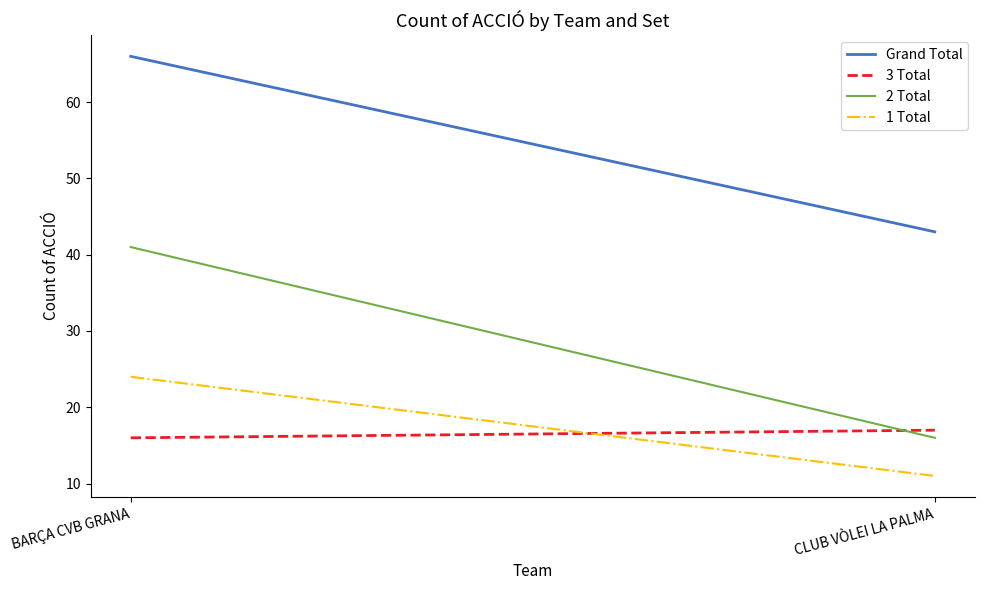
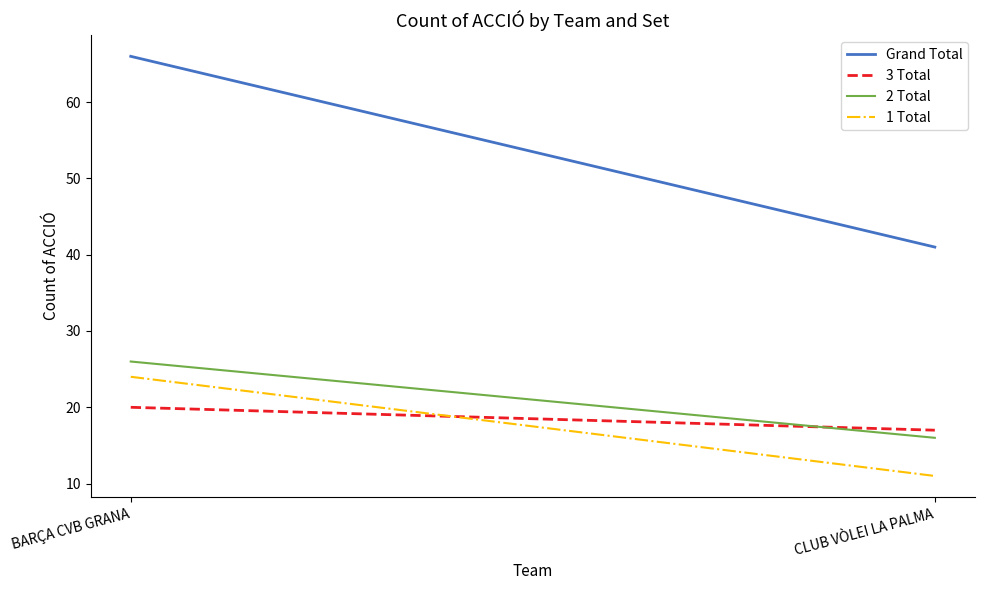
  {
    "Grand Total": {
      "BARÇA CVB GRANA": 66,
-     "CLUB VÒLEI LA PALMA": 43
+     "CLUB VÒLEI LA PALMA": 41
    },
    "3 Total": {
-     "BARÇA CVB GRANA": 16,
+     "BARÇA CVB GRANA": 20,
      "CLUB VÒLEI LA PALMA": 17
    },
    "2 Total": {
-     "BARÇA CVB GRANA": 41,
+     "BARÇA CVB GRANA": 26,
      "CLUB VÒLEI LA PALMA": 16
    },
    "1 Total": {
      "BARÇA CVB GRANA": 24,
      "CLUB VÒLEI LA PALMA": 11
    }
  }
